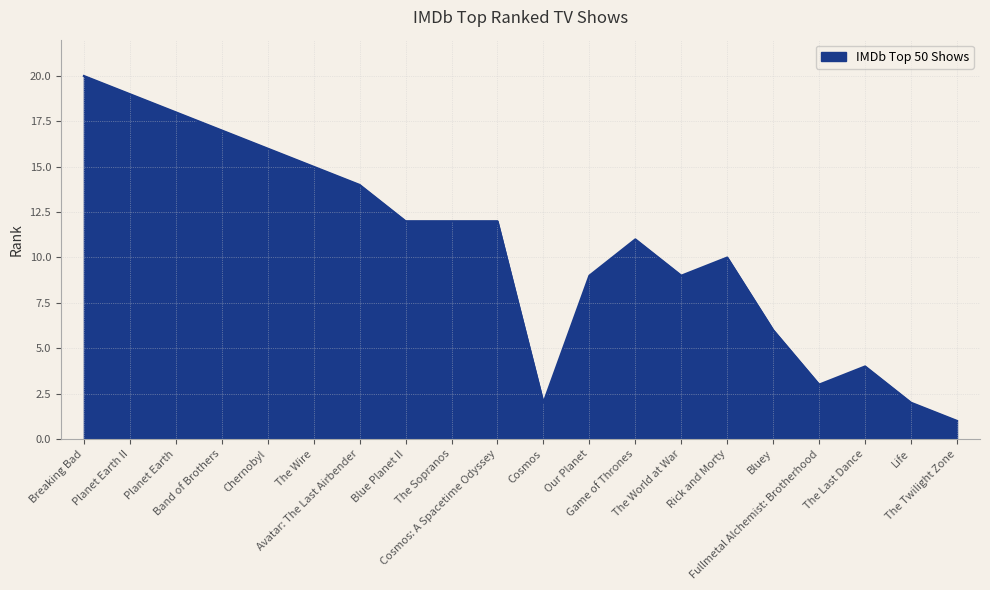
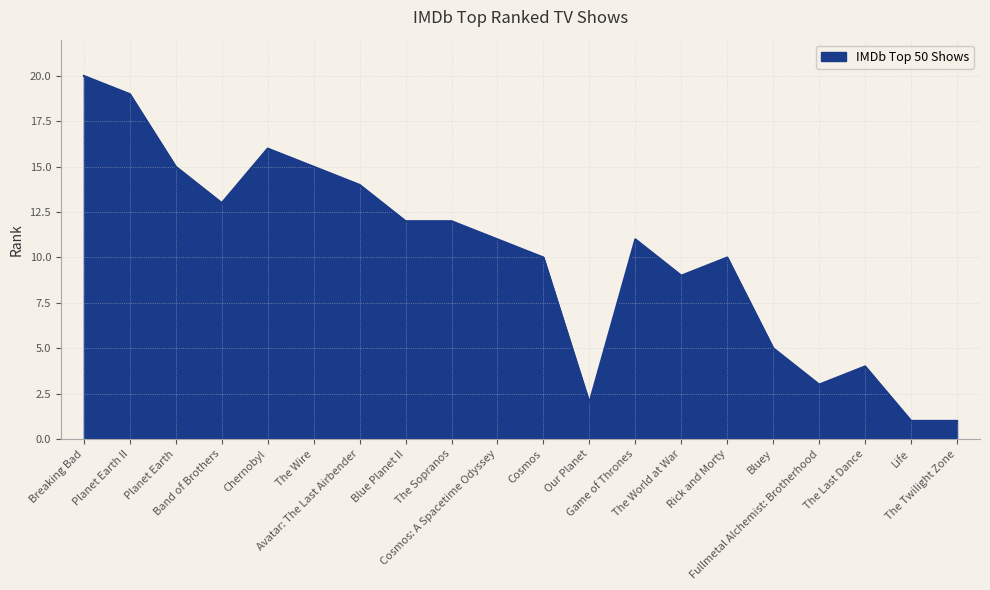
  {
    "Breaking Bad": 20.0,
    "Planet Earth II": 19.0,
-   "Planet Earth": 18.0,
-   "Band of Brothers": 17.0,
+   "Planet Earth": 15.0,
+   "Band of Brothers": 13.0,
    "Chernobyl": 16.0,
    "The Wire": 15.0,
    "Avatar: The Last Airbender": 14.0,
    "Blue Planet II": 12.0,
    "The Sopranos": 12.0,
-   "Cosmos: A Spacetime Odyssey": 12.0,
-   "Cosmos": 2.0,
-   "Our Planet": 9.0,
+   "Cosmos: A Spacetime Odyssey": 11.0,
+   "Cosmos": 10.0,
+   "Our Planet": 2.0,
    "Game of Thrones": 11.0,
    "The World at War": 9.0,
    "Rick and Morty": 10.0,
-   "Bluey": 6.0,
+   "Bluey": 5.0,
    "Fullmetal Alchemist: Brotherhood": 3.0,
    "The Last Dance": 4.0,
-   "Life": 2.0,
+   "Life": 1.0,
    "The Twilight Zone": 1.0
  }
